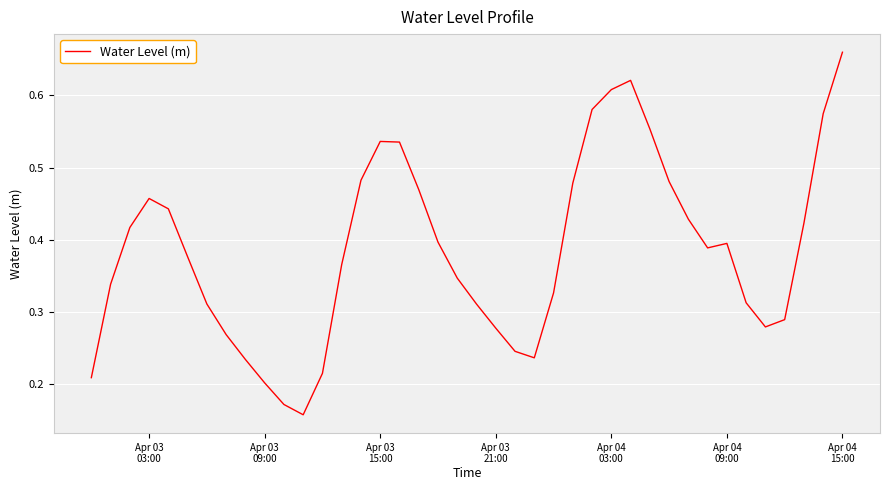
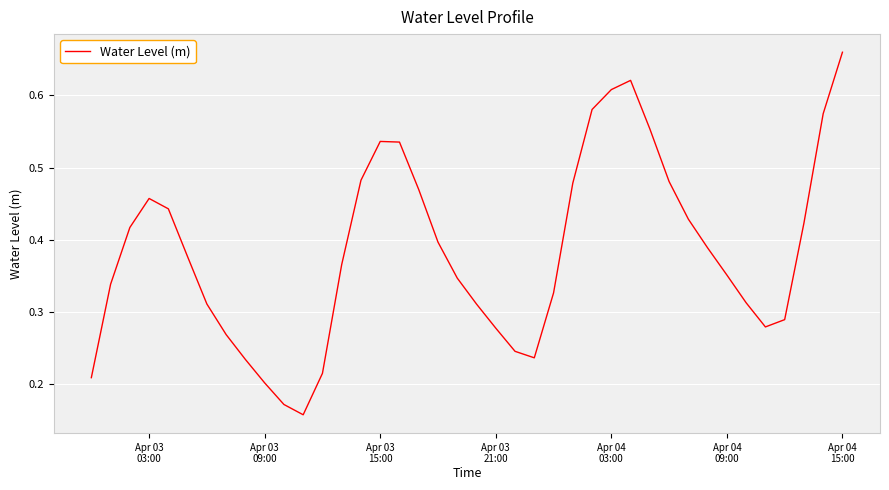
  {
    "Apr 03 03:00": 0.46,
    "Apr 03 09:00": 0.20,
    "Apr 03 15:00": 0.54,
    "Apr 03 21:00": 0.28,
    "Apr 04 03:00": 0.61,
-   "Apr 04 09:00": 0.40,
+   "Apr 04 09:00": 0.35,
    "Apr 04 15:00": 0.66
  }
